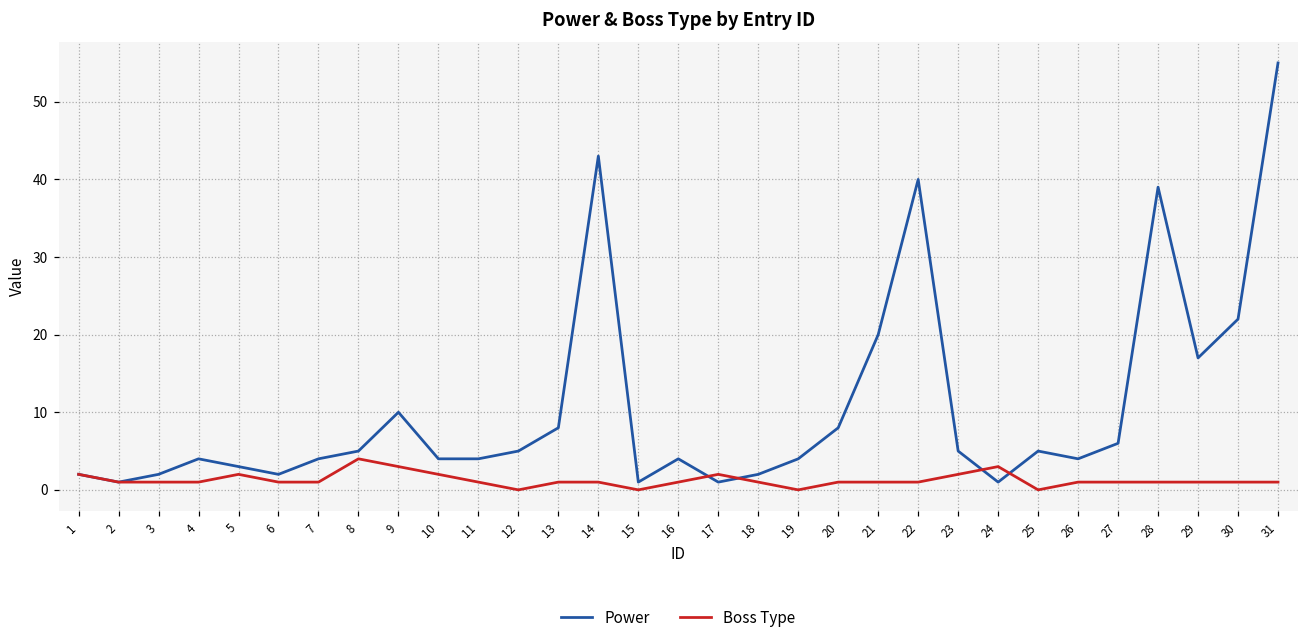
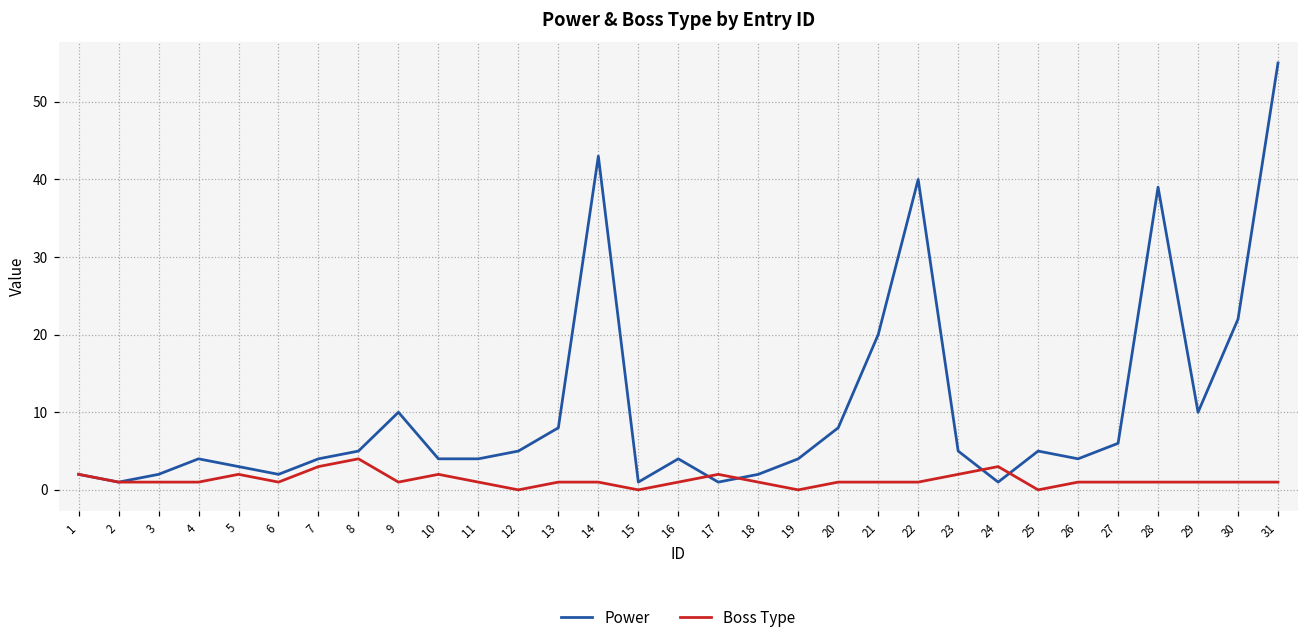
  {
    "Power": {
      "3": 2,
      "4": 4,
      "5": 3,
      "6": 2,
      "7": 4,
      "8": 5,
      "9": 10,
      "10": 4,
      "11": 4,
      "12": 5,
      "13": 8,
      "14": 43,
      "15": 1,
      "16": 4,
      "17": 1,
      "18": 2,
      "19": 4,
      "20": 8,
      "21": 20,
      "22": 40,
      "23": 5,
      "24": 1,
      "25": 5,
      "26": 4,
      "27": 6,
      "28": 39,
-     "29": 17,
+     "29": 10,
      "30": 22,
      "31": 55
    },
    "Boss Type": {
      "3": 1,
      "4": 1,
      "5": 2,
      "6": 1,
-     "7": 1,
+     "7": 3,
      "8": 4,
-     "9": 3,
+     "9": 1,
      "10": 2,
      "11": 1,
      "12": 0,
      "13": 1,
      "14": 1,
      "15": 0,
      "16": 1,
      "17": 2,
      "18": 1,
      "19": 0,
      "20": 1,
      "21": 1,
      "22": 1,
      "23": 2,
      "24": 3,
      "25": 0,
      "26": 1,
      "27": 1,
      "28": 1,
      "29": 1,
      "30": 1,
      "31": 1
    }
  }
